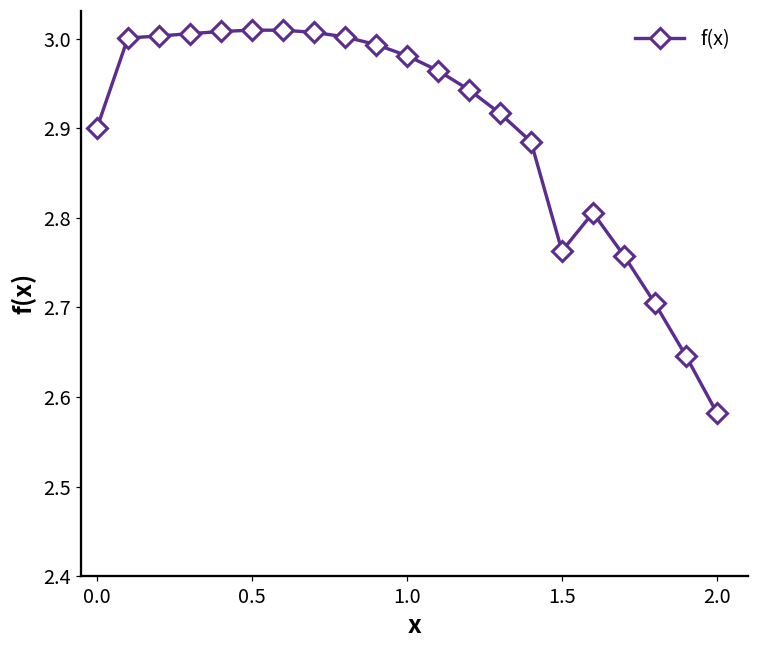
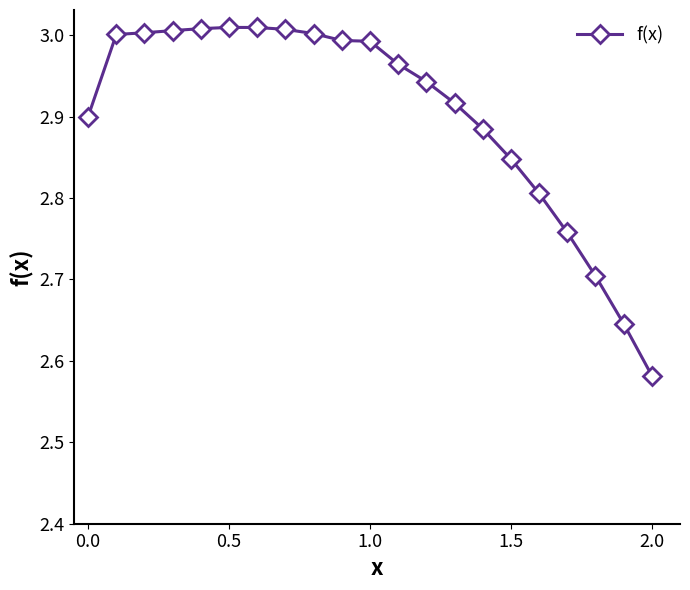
  {
    "0.0": 2.90,
    "0.5": 3.01,
-   "1.0": 2.98,
-   "1.5": 2.76,
+   "1.0": 2.99,
+   "1.5": 2.85,
    "2.0": 2.58
  }
